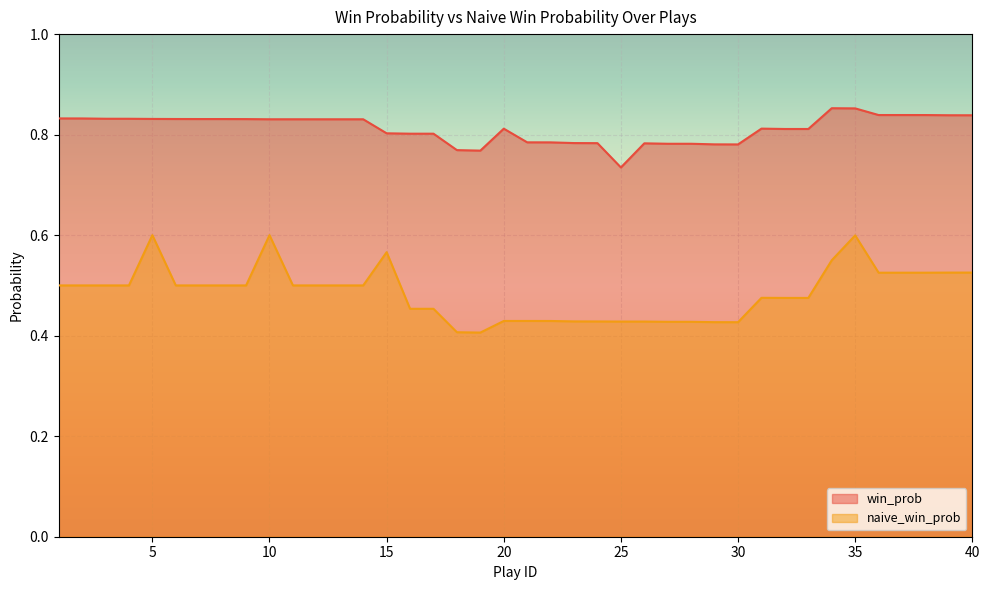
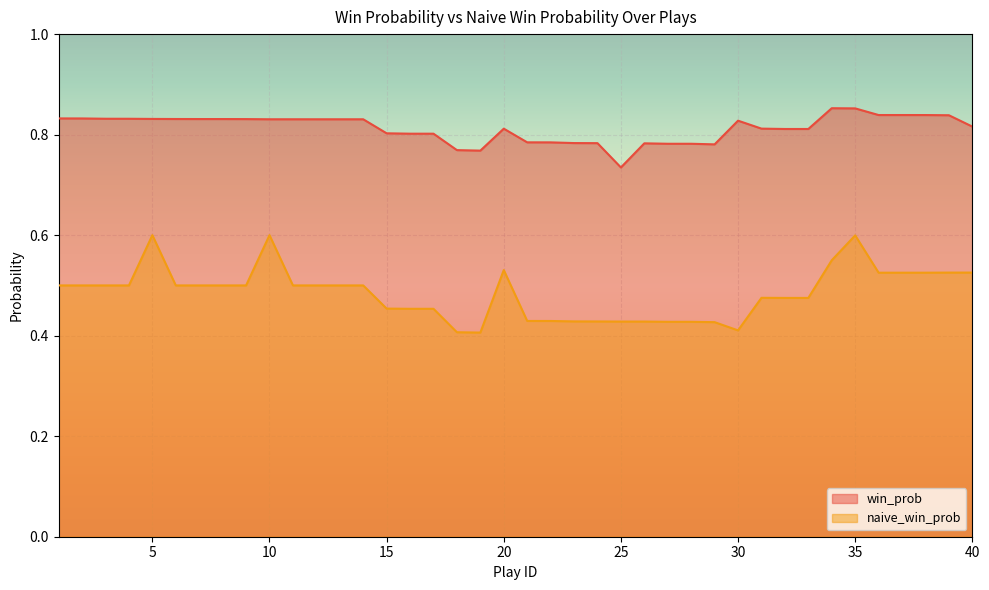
  {
    "win_prob": {
      "5": 0.83,
      "10": 0.83,
      "15": 0.80,
      "20": 0.81,
      "25": 0.73,
-     "30": 0.78,
+     "30": 0.83,
      "35": 0.85,
-     "40": 0.84
+     "40": 0.82
    },
    "naive_win_prob": {
      "5": 0.60,
      "10": 0.60,
-     "15": 0.57,
-     "20": 0.43,
+     "15": 0.45,
+     "20": 0.53,
      "25": 0.43,
-     "30": 0.43,
+     "30": 0.41,
      "35": 0.60,
      "40": 0.53
    }
  }
